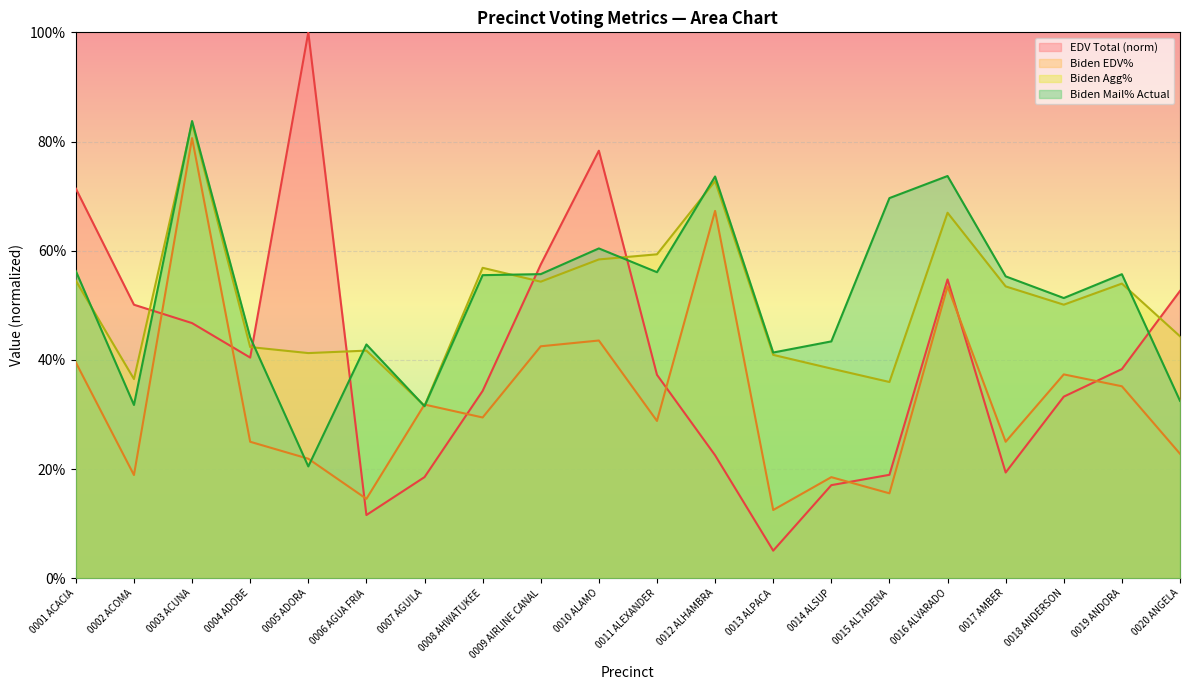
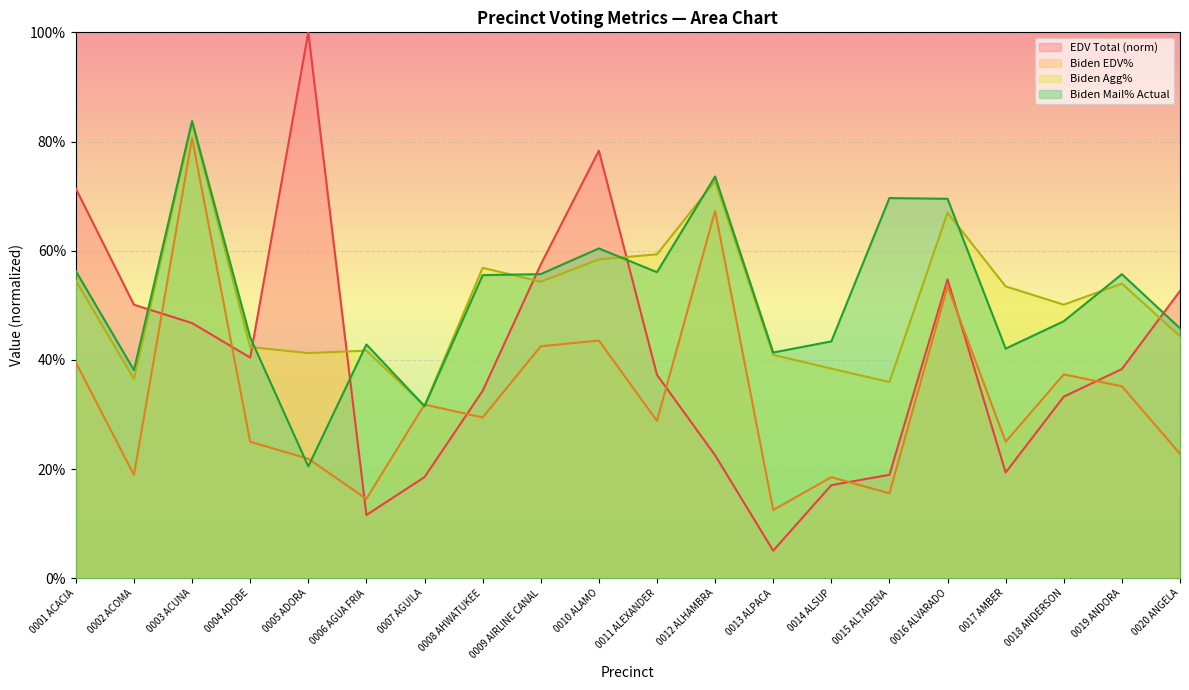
  {
    "Biden Mail% Actual": {
      "0001 ACACIA": "56%",
-     "0002 ACOMA": "32%",
+     "0002 ACOMA": "38%",
      "0004 ADOBE": "44%",
      "0005 ADORA": "20%",
      "0006 AGUA FRIA": "43%",
      "0008 AHWATUKEE": "56%",
      "0009 AIRLINE CANAL": "56%",
      "0010 ALAMO": "60%",
      "0011 ALEXANDER": "56%",
      "0012 ALHAMBRA": "74%",
      "0014 ALSUP": "43%",
      "0015 ALTADENA": "70%",
-     "0016 ALVARADO": "74%",
-     "0017 AMBER": "55%",
-     "0018 ANDERSON": "51%",
+     "0016 ALVARADO": "70%",
+     "0017 AMBER": "42%",
+     "0018 ANDERSON": "47%",
      "0019 ANDORA": "56%",
-     "0020 ANGELA": "32%"
+     "0020 ANGELA": "46%"
    }
  }
